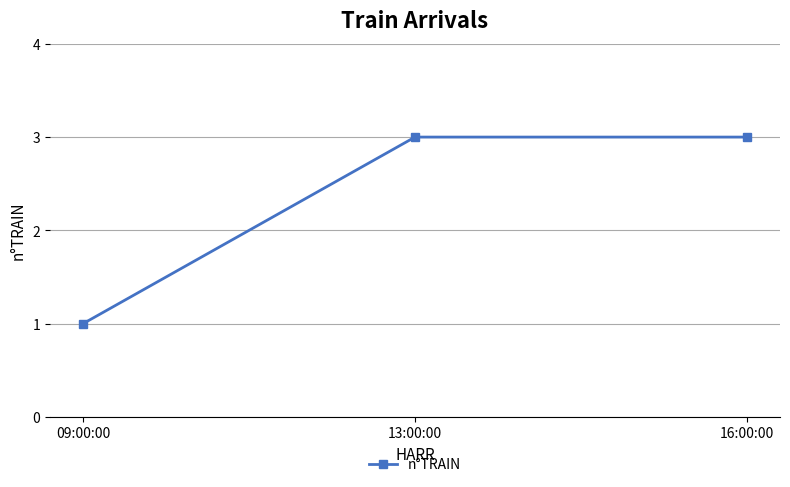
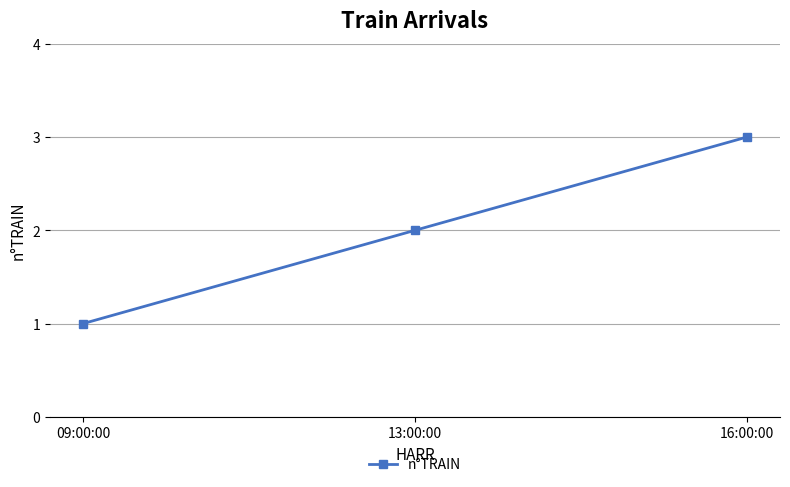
  {
    "09:00:00": 1,
-   "13:00:00": 3,
+   "13:00:00": 2,
    "16:00:00": 3
  }
